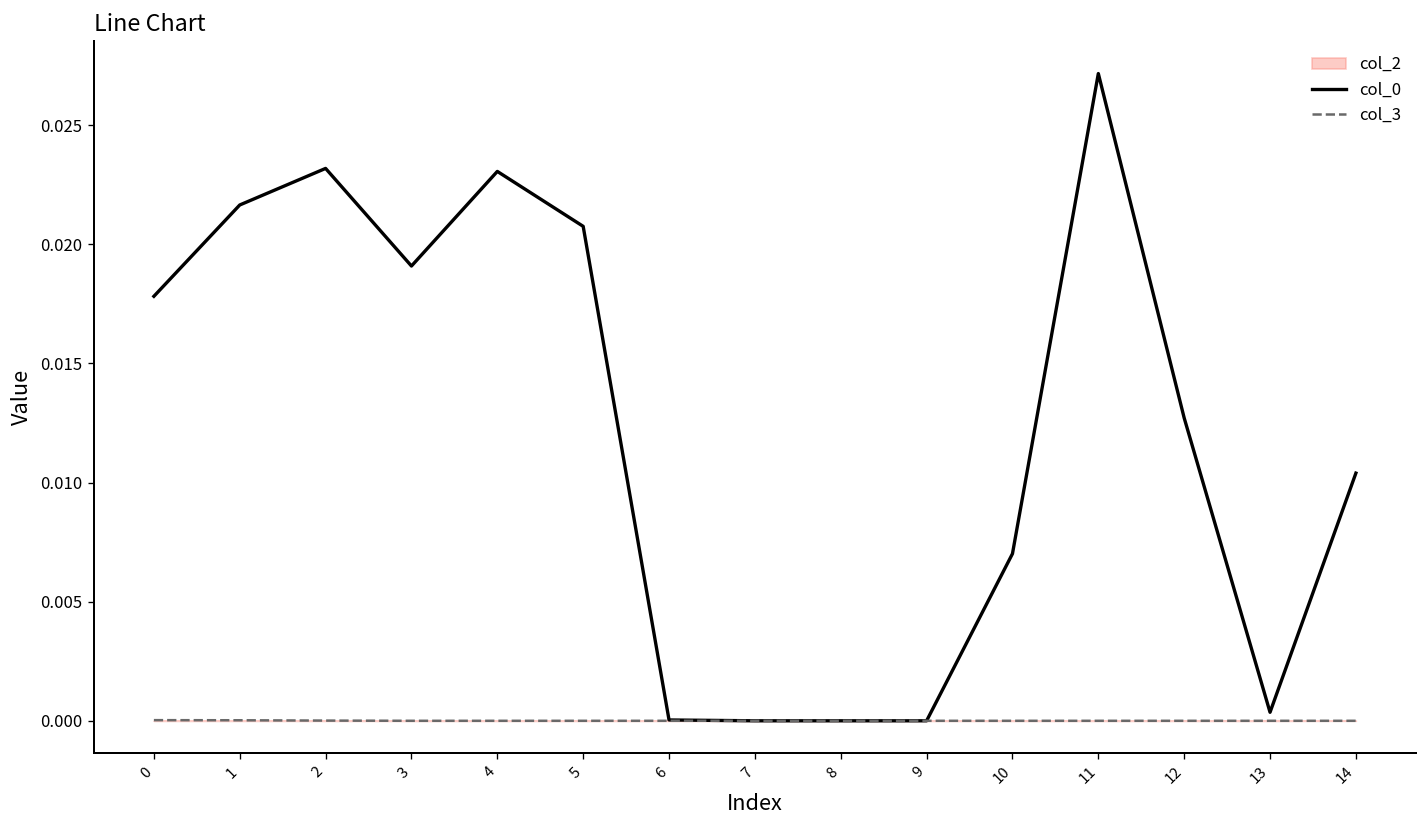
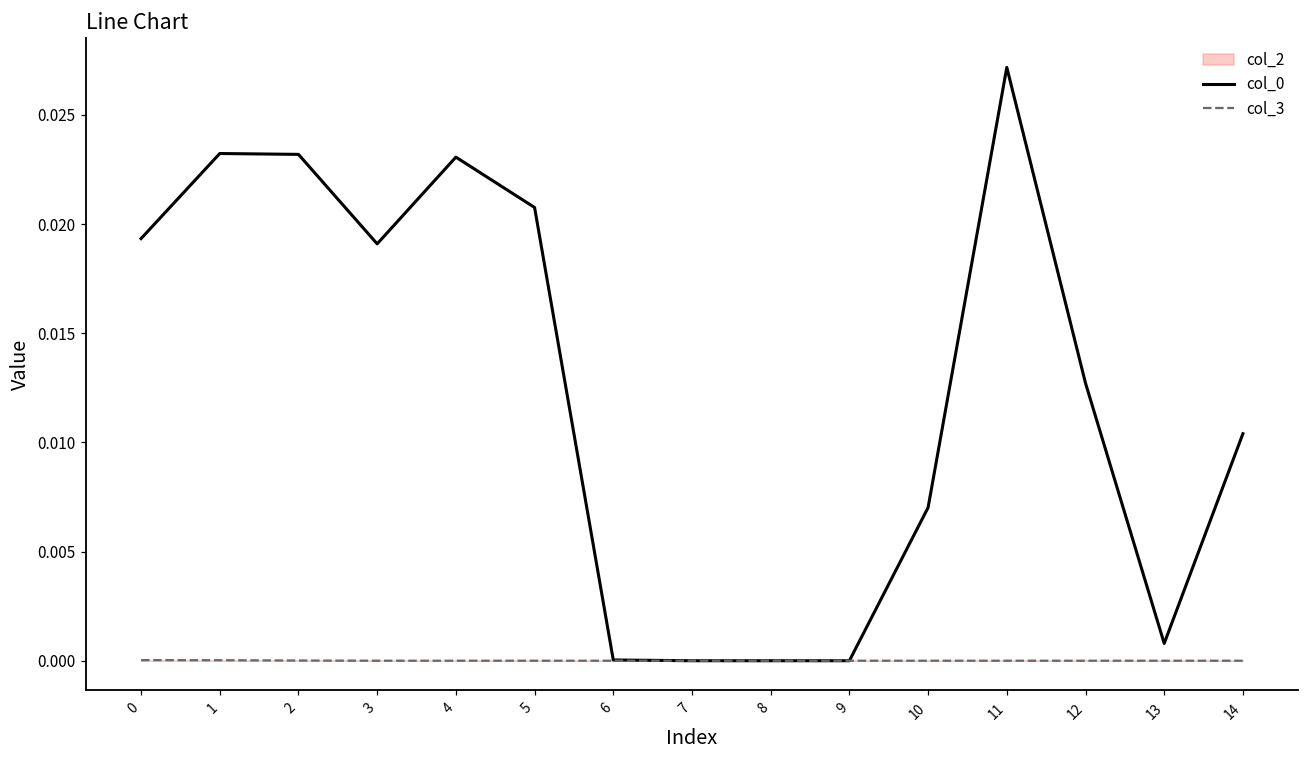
  {
    "col_0": {
-     "0": 0.0178,
-     "1": 0.0217,
+     "0": 0.0193,
+     "1": 0.0232,
      "2": 0.0232,
      "3": 0.0191,
      "4": 0.0231,
      "5": 0.0208,
      "10": 0.0070,
      "11": 0.0272,
      "12": 0.0127,
-     "13": 0.0004,
+     "13": 0.0008,
      "14": 0.0104
    }
  }
